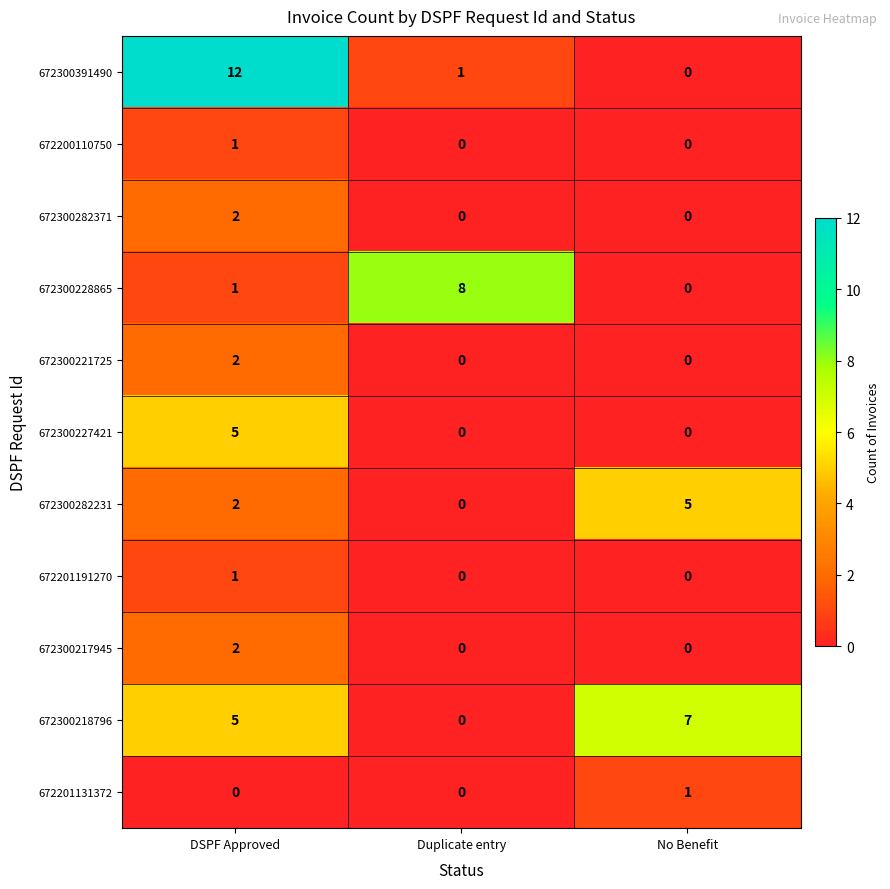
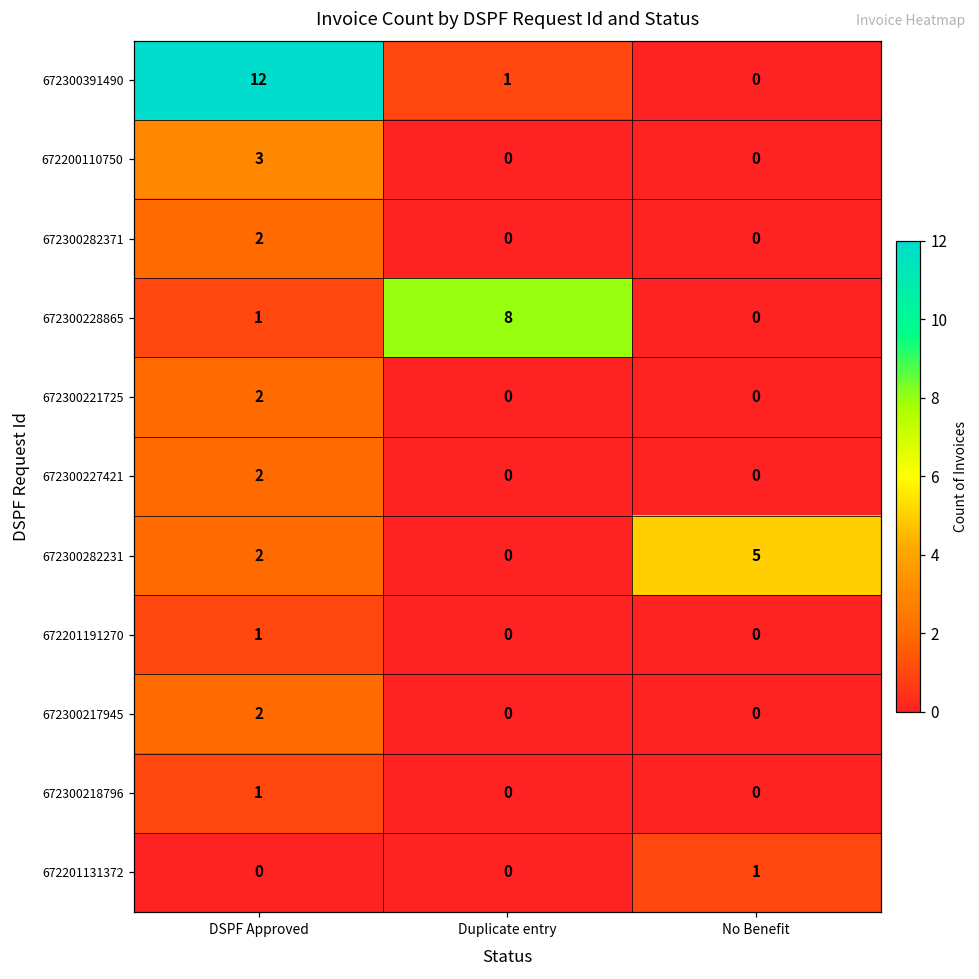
  {
    "672300391490": {
      "DSPF Approved": 12,
      "Duplicate entry": 1,
      "No Benefit": 0
    },
    "672200110750": {
-     "DSPF Approved": 1,
+     "DSPF Approved": 3,
      "Duplicate entry": 0,
      "No Benefit": 0
    },
    "672300282371": {
      "DSPF Approved": 2,
      "Duplicate entry": 0,
      "No Benefit": 0
    },
    "672300228865": {
      "DSPF Approved": 1,
      "Duplicate entry": 8,
      "No Benefit": 0
    },
    "672300221725": {
      "DSPF Approved": 2,
      "Duplicate entry": 0,
      "No Benefit": 0
    },
    "672300227421": {
-     "DSPF Approved": 5,
+     "DSPF Approved": 2,
      "Duplicate entry": 0,
      "No Benefit": 0
    },
    "672300282231": {
      "DSPF Approved": 2,
      "Duplicate entry": 0,
      "No Benefit": 5
    },
    "672201191270": {
      "DSPF Approved": 1,
      "Duplicate entry": 0,
      "No Benefit": 0
    },
    "672300217945": {
      "DSPF Approved": 2,
      "Duplicate entry": 0,
      "No Benefit": 0
    },
    "672300218796": {
-     "DSPF Approved": 5,
+     "DSPF Approved": 1,
      "Duplicate entry": 0,
-     "No Benefit": 7
+     "No Benefit": 0
    },
    "672201131372": {
      "DSPF Approved": 0,
      "Duplicate entry": 0,
      "No Benefit": 1
    }
  }
